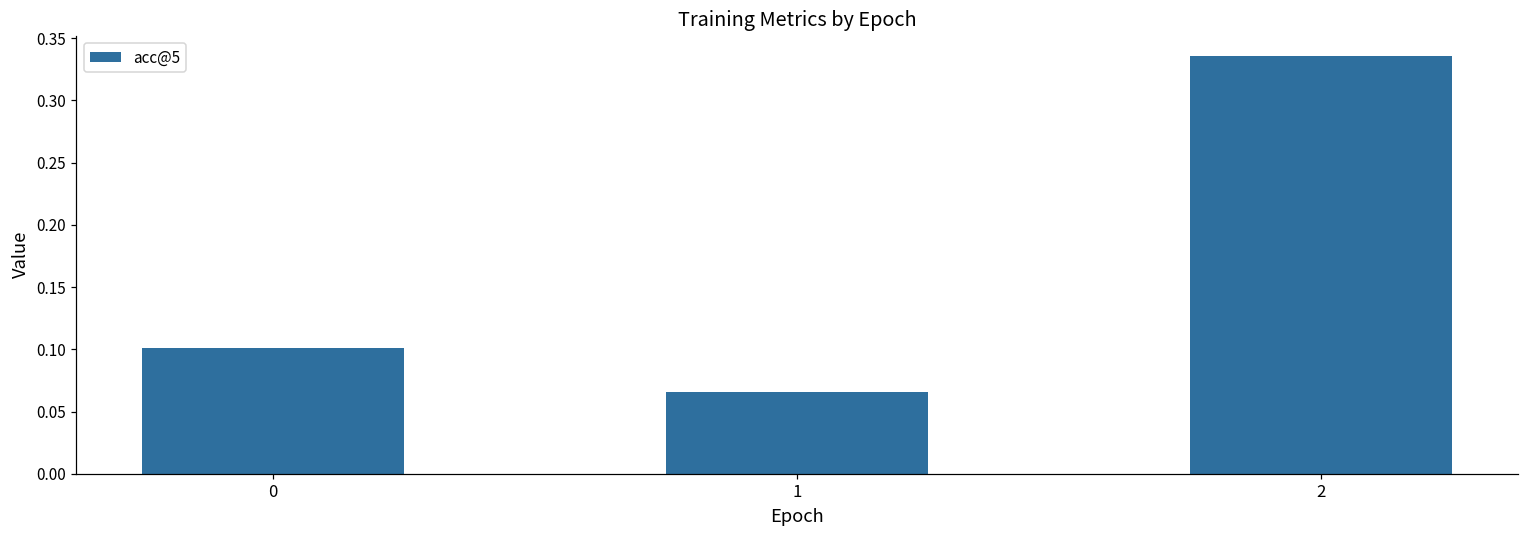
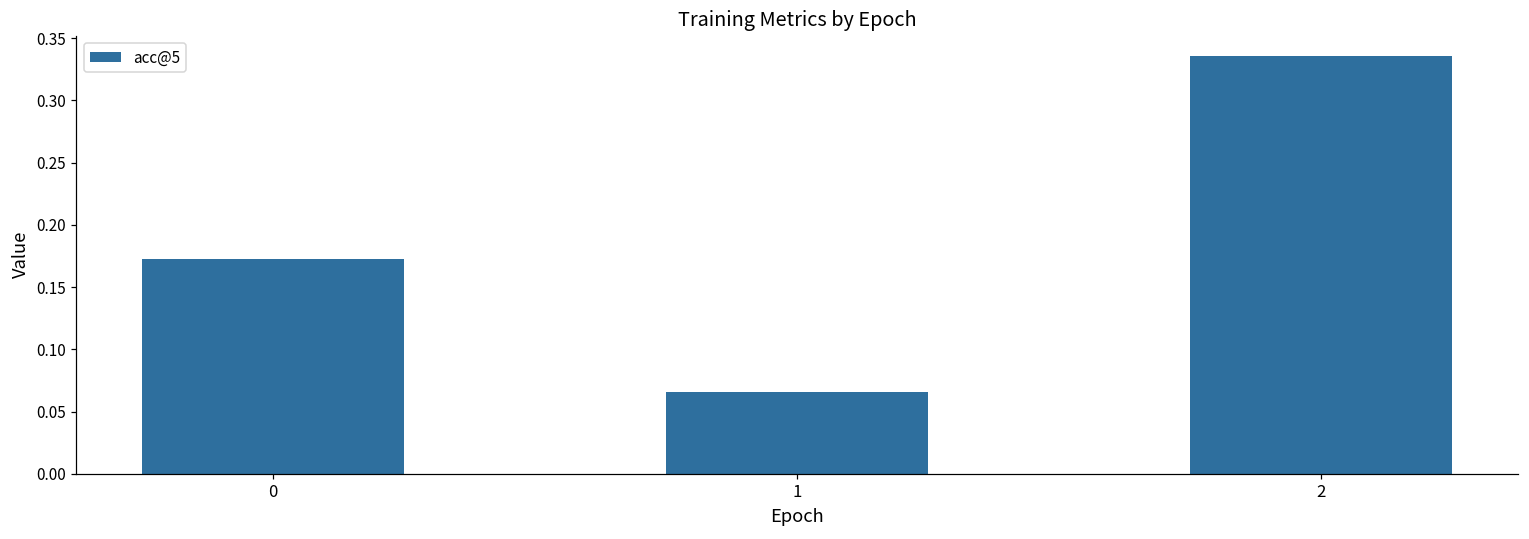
  {
-   "0": 0.101,
+   "0": 0.173,
    "1": 0.066,
    "2": 0.335
  }
